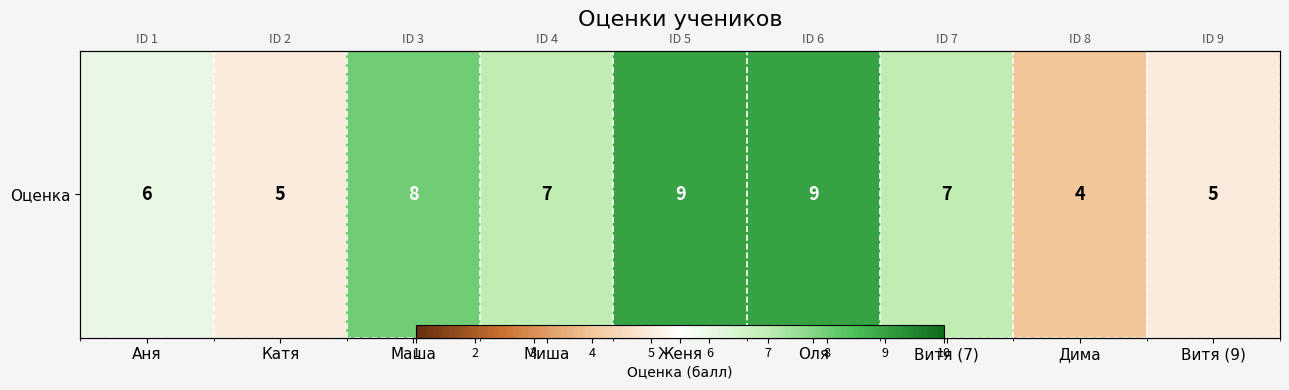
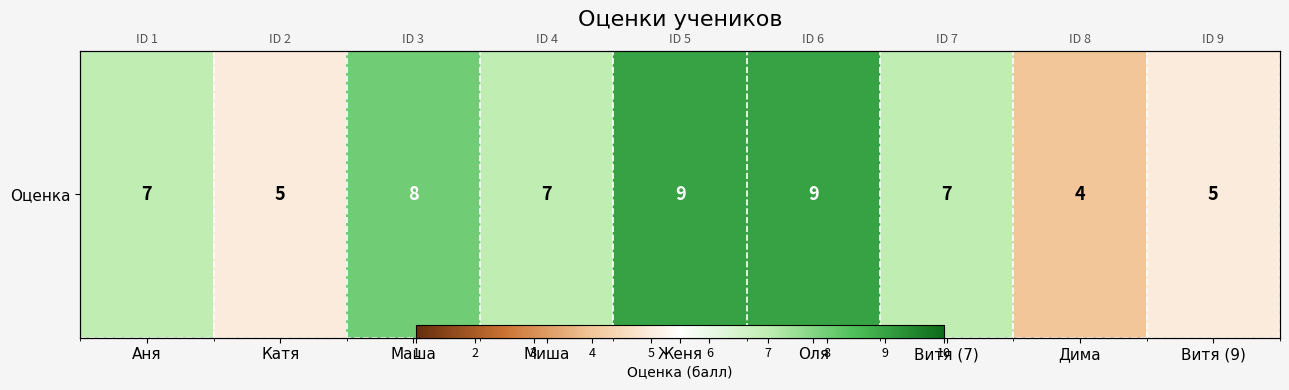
  {
    "Оценка": {
-     "Аня": 6,
+     "Аня": 7,
      "Катя": 5,
      "Маша": 8,
      "Миша": 7,
      "Женя": 9,
      "Оля": 9,
      "Витя (7)": 7,
      "Дима": 4,
      "Витя (9)": 5
    }
  }
